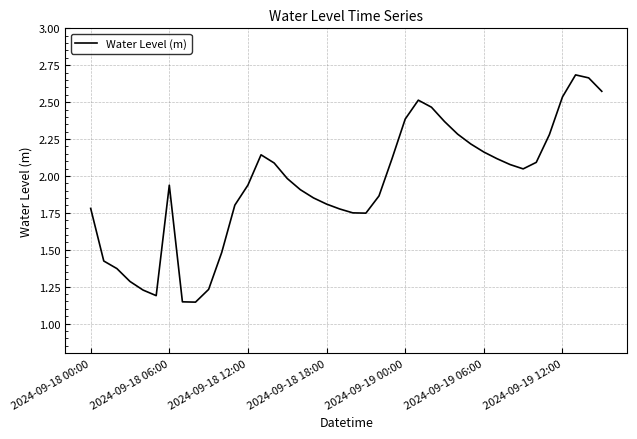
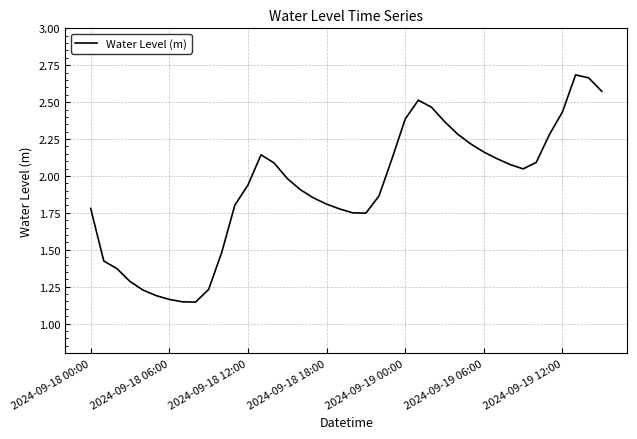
  {
    "2024-09-18 00:00": 1.78,
-   "2024-09-18 06:00": 1.94,
+   "2024-09-18 06:00": 1.16,
    "2024-09-18 12:00": 1.94,
    "2024-09-18 18:00": 1.81,
    "2024-09-19 00:00": 2.39,
    "2024-09-19 06:00": 2.16,
-   "2024-09-19 12:00": 2.54
+   "2024-09-19 12:00": 2.43
  }
